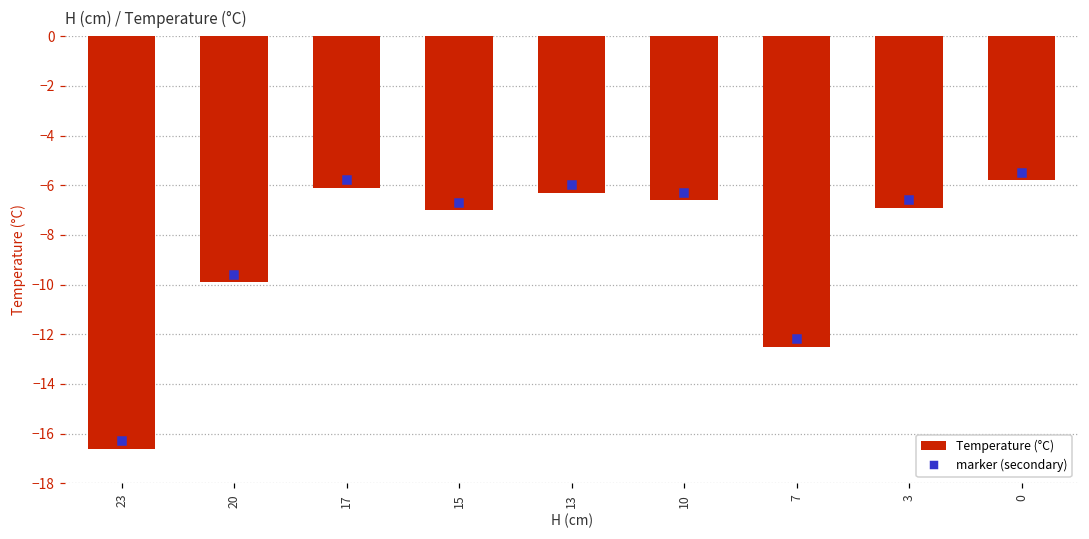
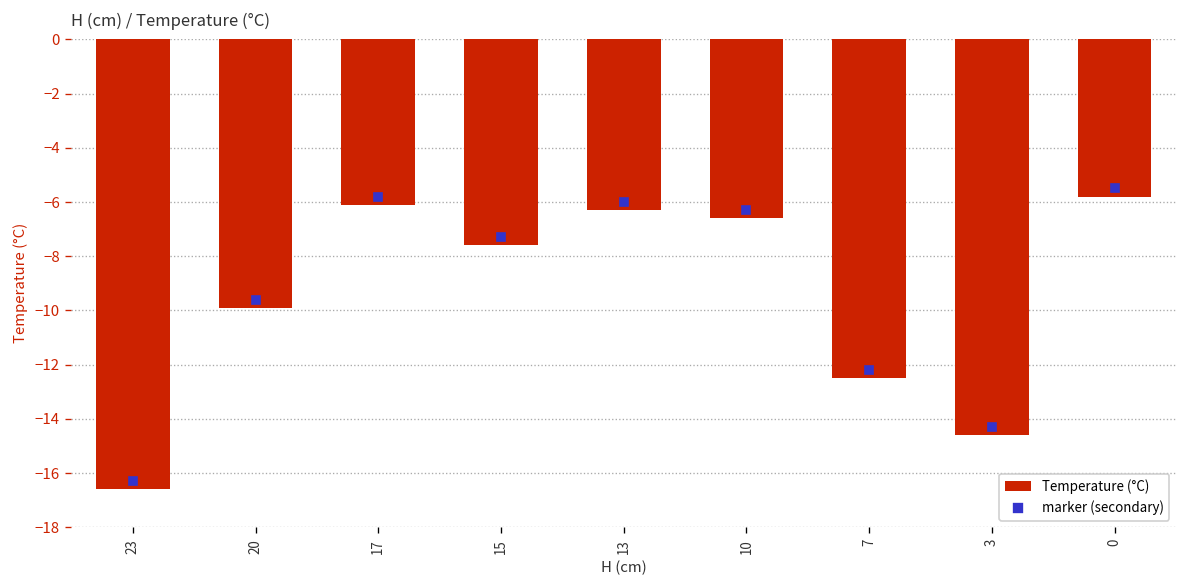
  {
    "Temperature (°C)": {
      "23": -16.6,
      "20": -9.9,
      "17": -6.1,
-     "15": -7.0,
+     "15": -7.6,
      "13": -6.3,
      "10": -6.6,
      "7": -12.5,
-     "3": -6.9,
+     "3": -14.6,
      "0": -5.8
    }
  }
